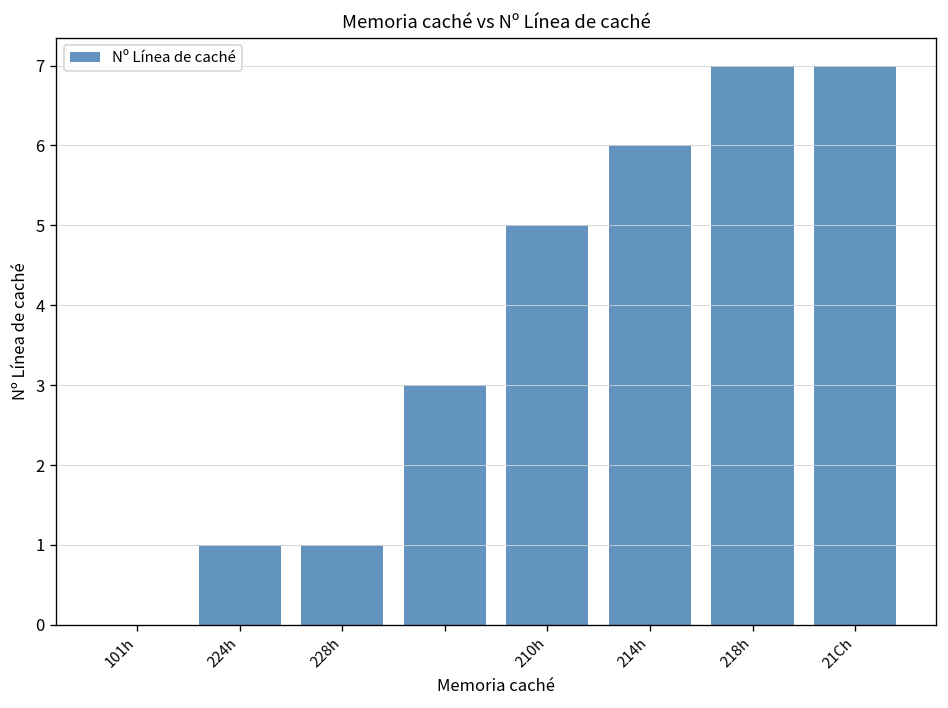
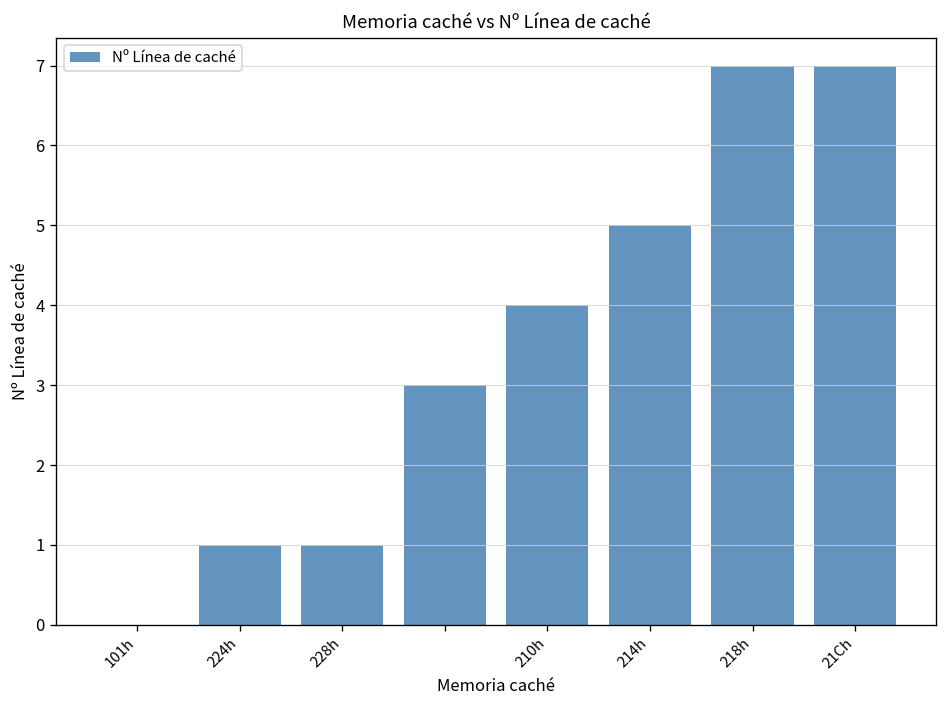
  {
    "101h": 0,
    "224h": 1,
    "228h": 1,
-   "210h": 5,
-   "214h": 6,
+   "210h": 4,
+   "214h": 5,
    "218h": 7,
    "21Ch": 7
  }
